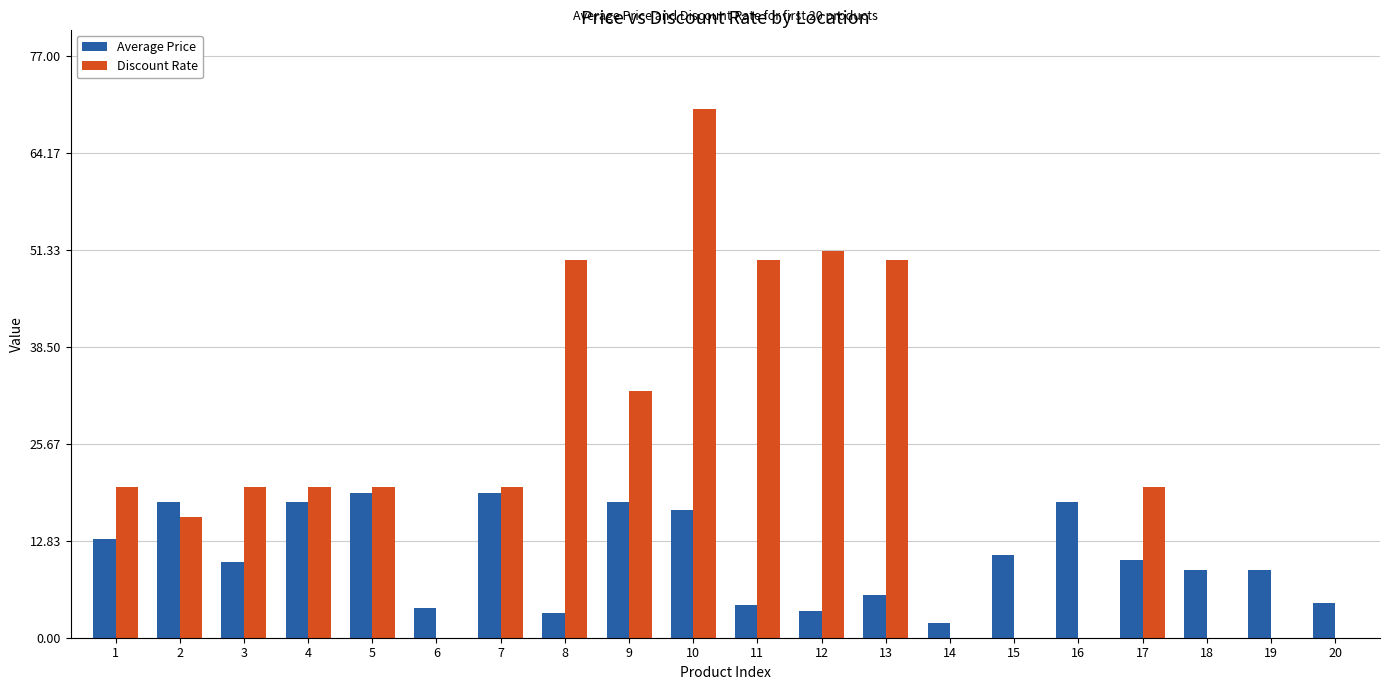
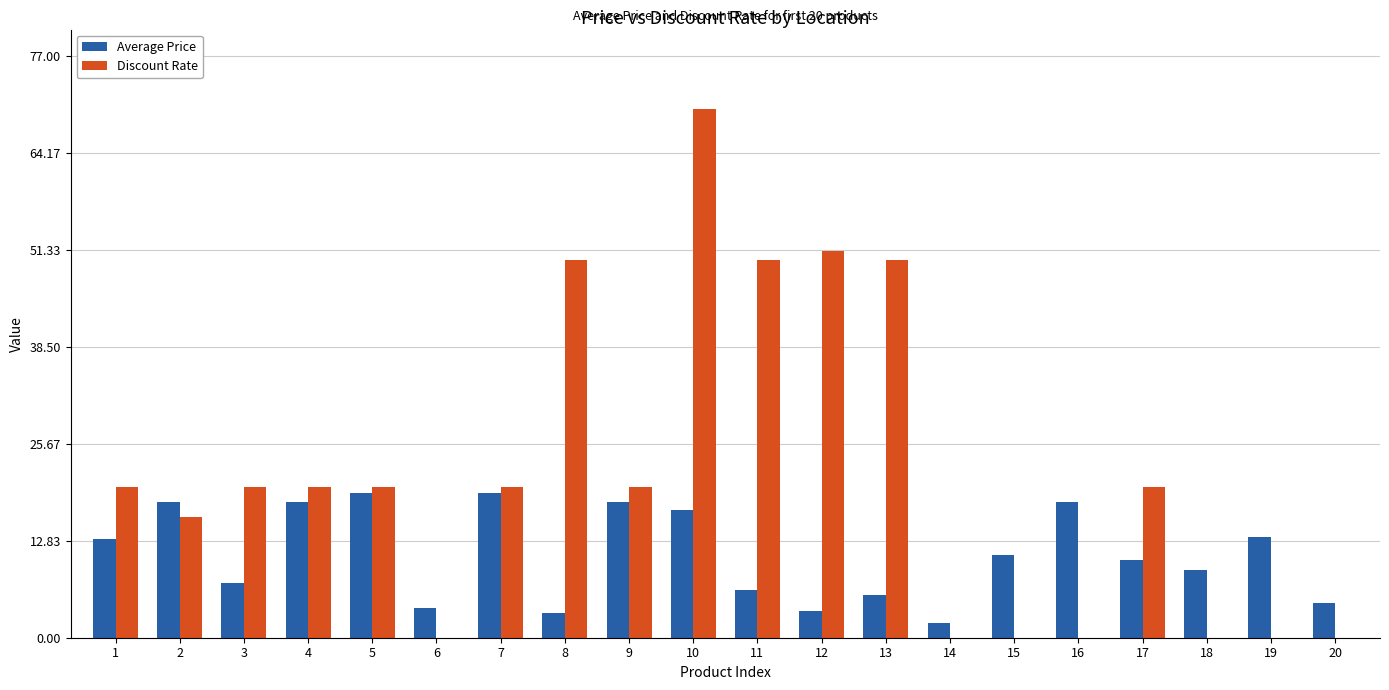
  {
    "Average Price": {
      "1": 13,
      "2": 18,
-     "3": 10,
+     "3": 7,
      "4": 18,
      "5": 19,
      "6": 4,
      "7": 19,
      "8": 3,
      "9": 18,
      "10": 17,
-     "11": 4,
+     "11": 6,
      "12": 4,
      "13": 6,
      "14": 2,
      "15": 11,
      "16": 18,
      "17": 10,
      "18": 9,
-     "19": 9,
+     "19": 13,
      "20": 5
    },
    "Discount Rate": {
      "1": 20,
      "2": 16,
      "3": 20,
      "4": 20,
      "5": 20,
      "6": 0,
      "7": 20,
      "8": 50,
-     "9": 33,
+     "9": 20,
      "10": 70,
      "11": 50,
      "12": 51,
      "13": 50,
      "14": 0,
      "15": 0,
      "16": 0,
      "17": 20,
      "18": 0,
      "19": 0,
      "20": 0
    }
  }
